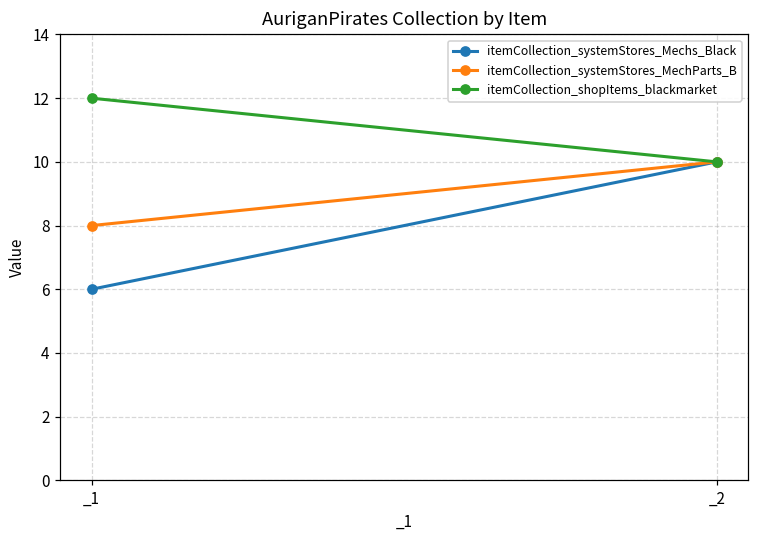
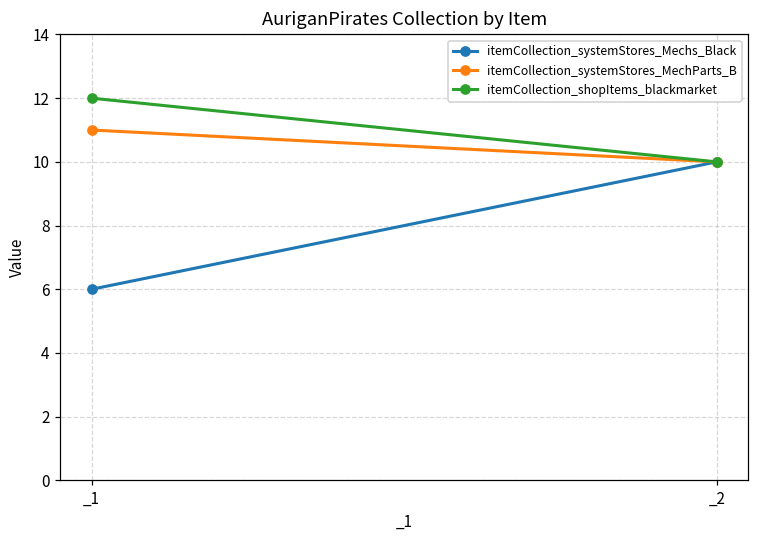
  {
    "itemCollection_systemStores_Mechs_Black": {
      "_1": 6
    },
    "itemCollection_systemStores_MechParts_B": {
-     "_1": 8
+     "_1": 11
    },
    "itemCollection_shopItems_blackmarket": {
      "_1": 12
    }
  }
